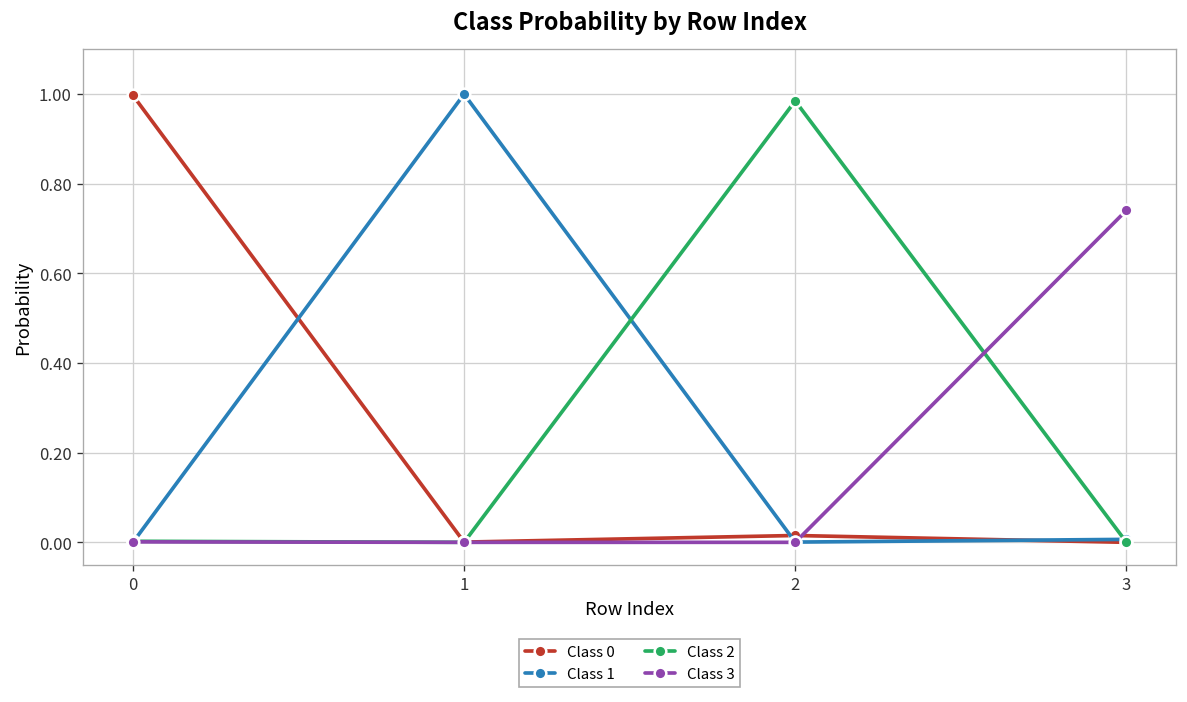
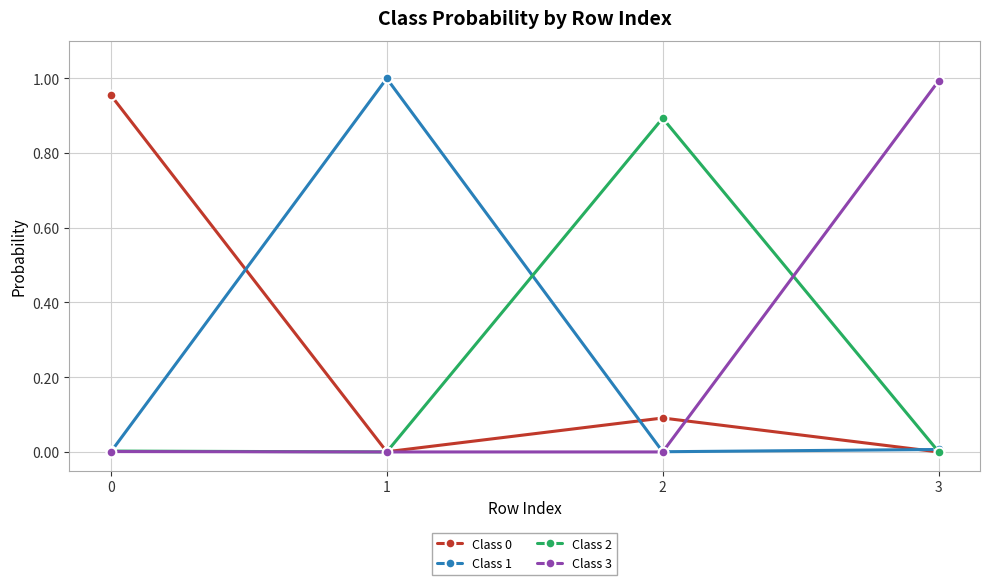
  {
    "Class 0": {
-     "0": 1.00,
-     "2": 0.02
+     "0": 0.95,
+     "2": 0.09
    },
    "Class 1": {
      "1": 1.00
    },
    "Class 2": {
-     "2": 0.98
+     "2": 0.89
    },
    "Class 3": {
-     "3": 0.74
+     "3": 0.99
    }
  }
